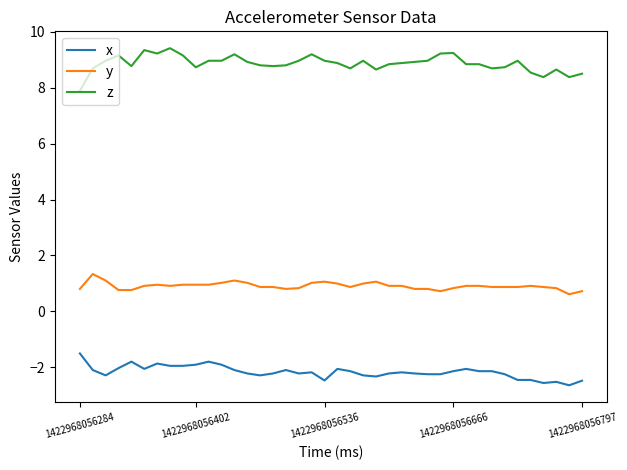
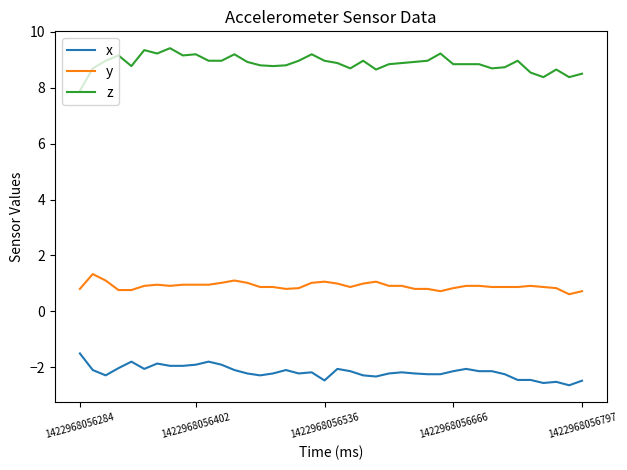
  {
    "x": {
      "1422968056284": -1.5,
      "1422968056402": -1.9,
      "1422968056536": -2.5,
      "1422968056666": -2.1,
      "1422968056797": -2.5
    },
    "y": {
      "1422968056284": 0.8,
      "1422968056402": 1.0,
      "1422968056536": 1.1,
      "1422968056666": 0.8,
      "1422968056797": 0.7
    },
    "z": {
-     "1422968056402": 8.7,
+     "1422968056402": 9.2,
      "1422968056536": 9.0,
-     "1422968056666": 9.2,
+     "1422968056666": 8.8,
      "1422968056797": 8.5
    }
  }
